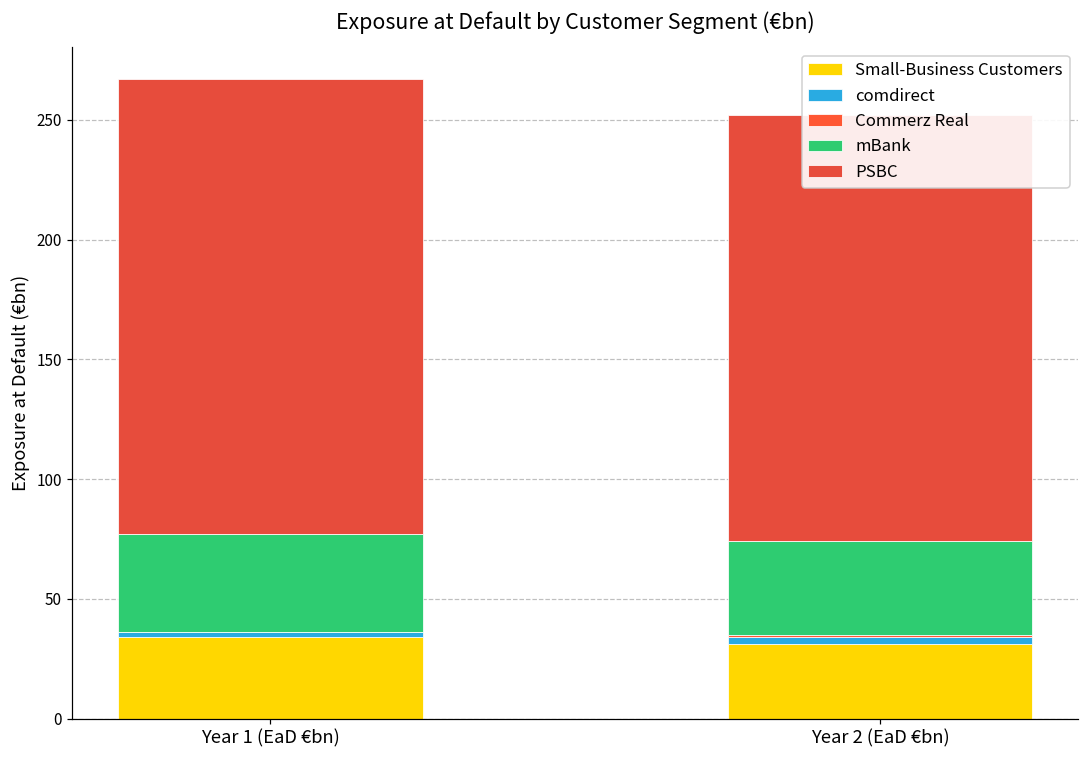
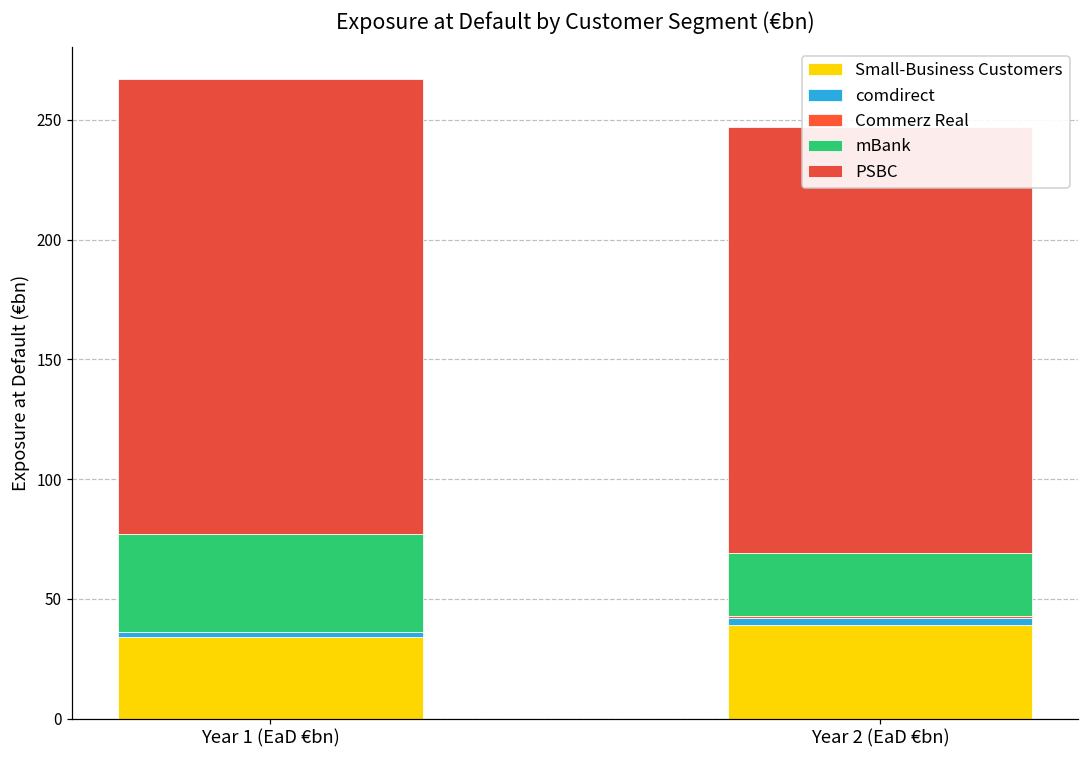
  {
    "Small-Business Customers": {
      "Year 1 (EaD €bn)": 34,
-     "Year 2 (EaD €bn)": 31
+     "Year 2 (EaD €bn)": 39
    },
    "comdirect": {
      "Year 1 (EaD €bn)": 2,
      "Year 2 (EaD €bn)": 3
    },
    "mBank": {
      "Year 1 (EaD €bn)": 41,
-     "Year 2 (EaD €bn)": 39
+     "Year 2 (EaD €bn)": 26
    }
  }
